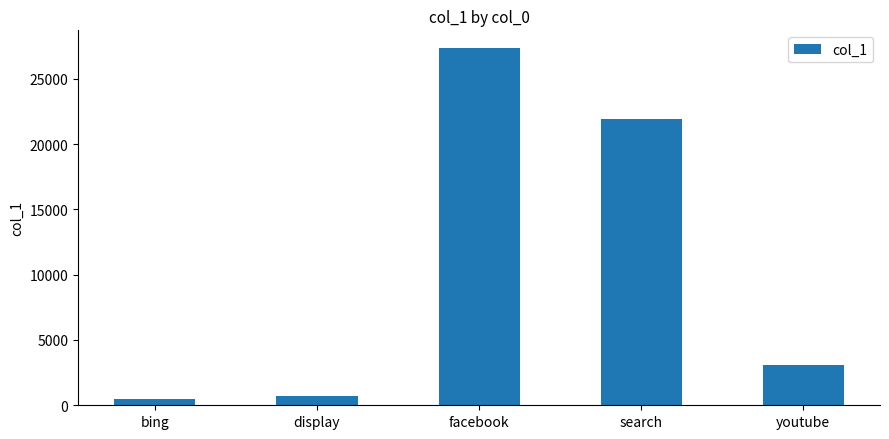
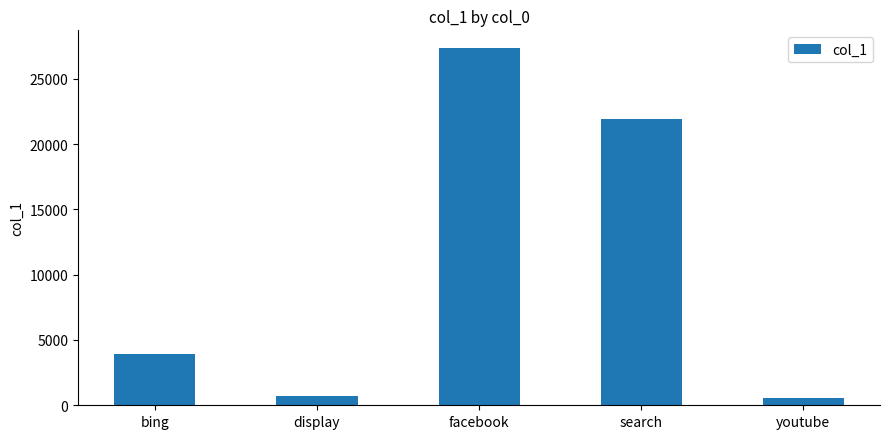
  {
-   "bing": 500,
+   "bing": 3900,
    "display": 700,
    "facebook": 27300,
    "search": 21900,
-   "youtube": 3100
+   "youtube": 600
  }
